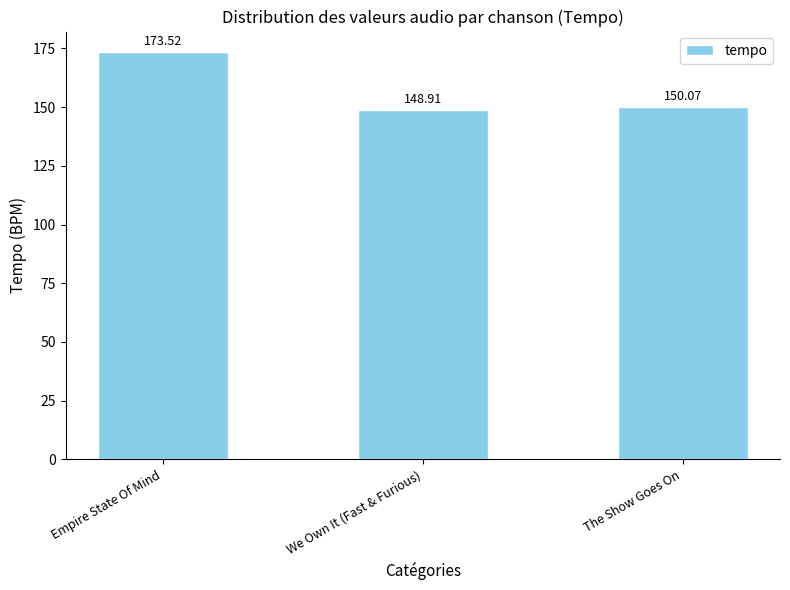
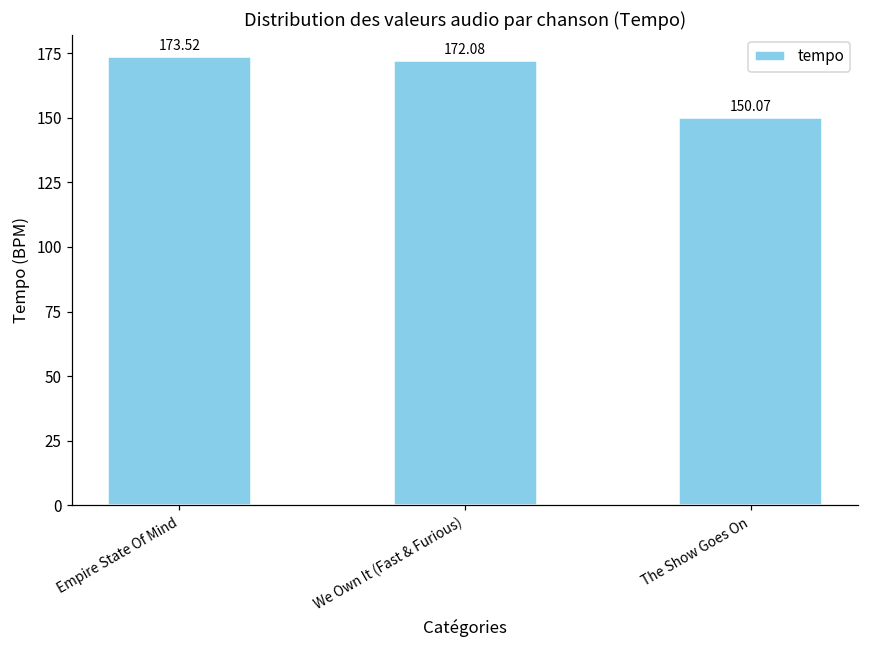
  {
    "Empire State Of Mind": 173.52,
-   "We Own It (Fast & Furious)": 148.91,
+   "We Own It (Fast & Furious)": 172.08,
    "The Show Goes On": 150.07
  }
